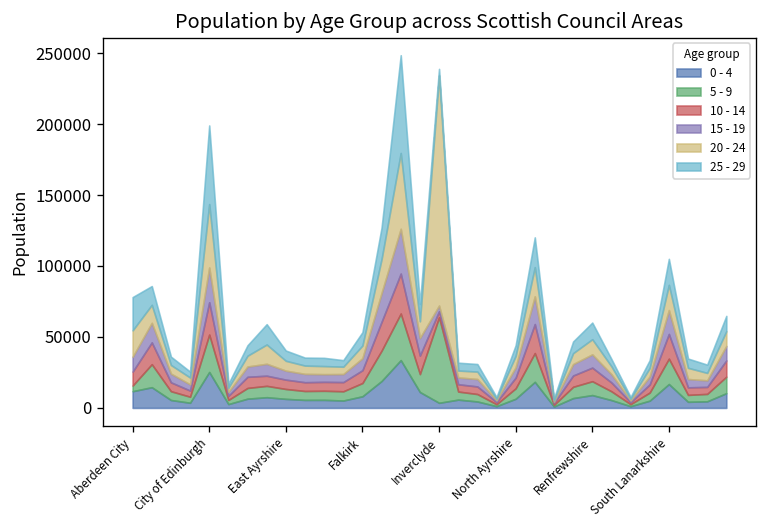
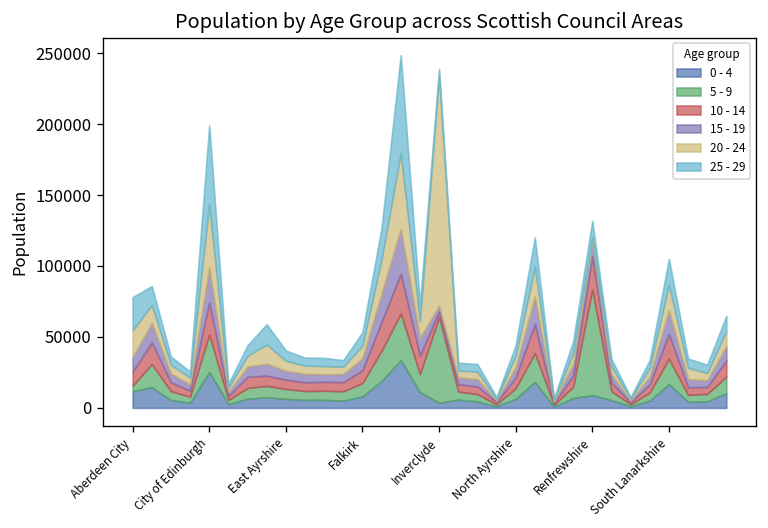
  {
    "5 - 9": {
      "Aberdeen City": 4000,
      "City of Edinburgh": 26000,
      "East Ayrshire": 7000,
      "Falkirk": 9000,
      "Inverclyde": 60000,
      "North Ayrshire": 7000,
-     "Renfrewshire": 10000,
+     "Renfrewshire": 74000,
      "South Lanarkshire": 18000
    },
    "10 - 14": {
      "Aberdeen City": 10000,
      "City of Edinburgh": 23000,
      "East Ayrshire": 7000,
      "Falkirk": 9000,
      "Inverclyde": 4000,
      "North Ayrshire": 8000,
-     "Renfrewshire": 10000,
+     "Renfrewshire": 24000,
      "South Lanarkshire": 17000
    },
    "20 - 24": {
      "Aberdeen City": 19000,
      "City of Edinburgh": 45000,
      "East Ayrshire": 7000,
      "Falkirk": 9000,
      "Inverclyde": 162000,
      "North Ayrshire": 8000,
-     "Renfrewshire": 11000,
+     "Renfrewshire": 4000,
      "South Lanarkshire": 18000
    },
    "25 - 29": {
      "Aberdeen City": 23000,
      "City of Edinburgh": 55000,
      "East Ayrshire": 7000,
      "Falkirk": 9000,
      "Inverclyde": 5000,
      "North Ayrshire": 7000,
      "Renfrewshire": 12000,
      "South Lanarkshire": 18000
    }
  }
